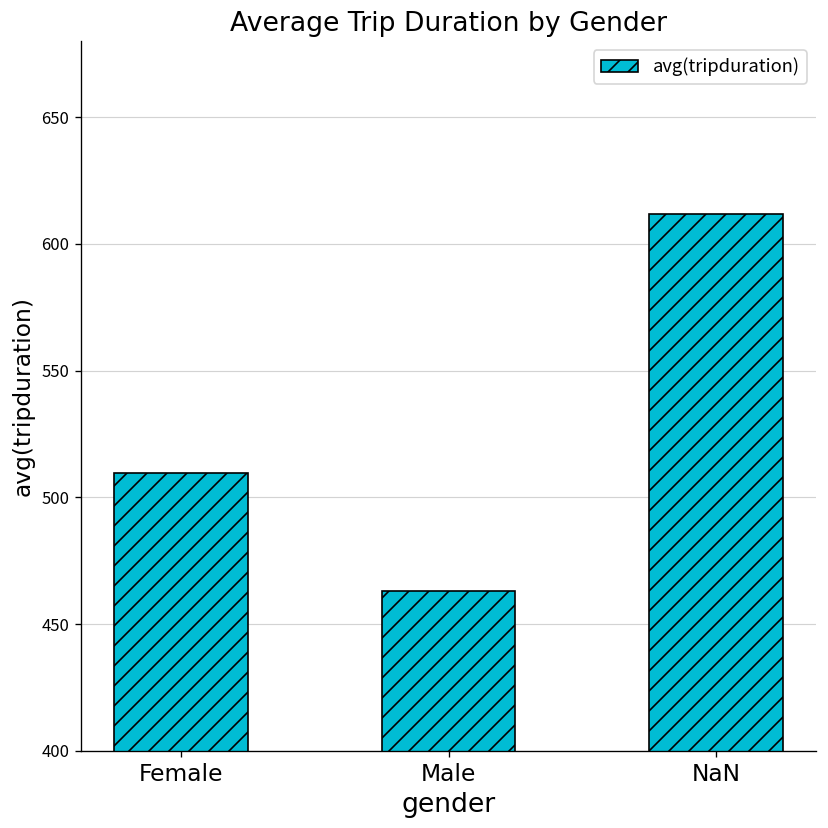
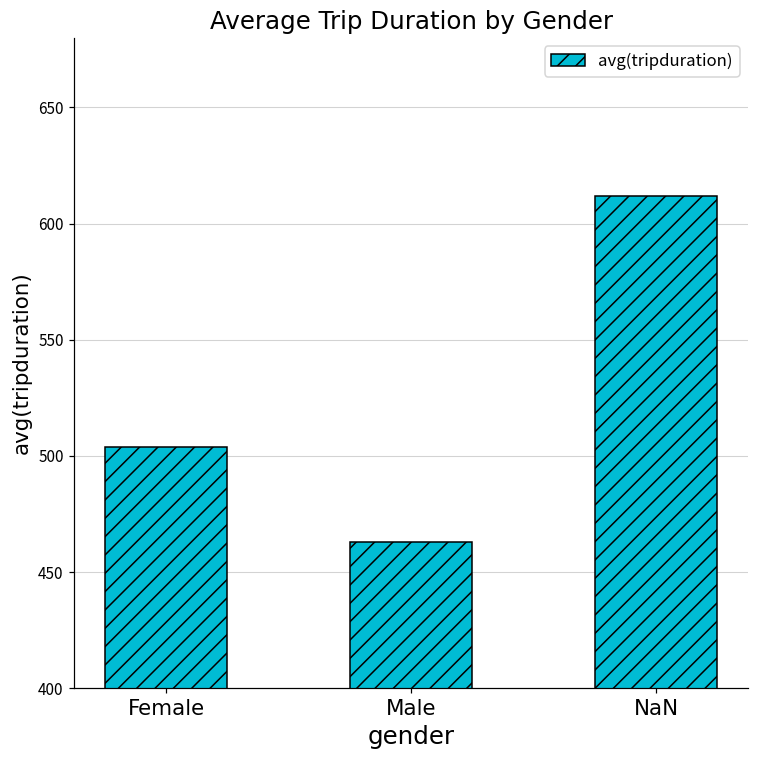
  {
-   "Female": 510,
+   "Female": 504,
    "Male": 463,
    "NaN": 612
  }
